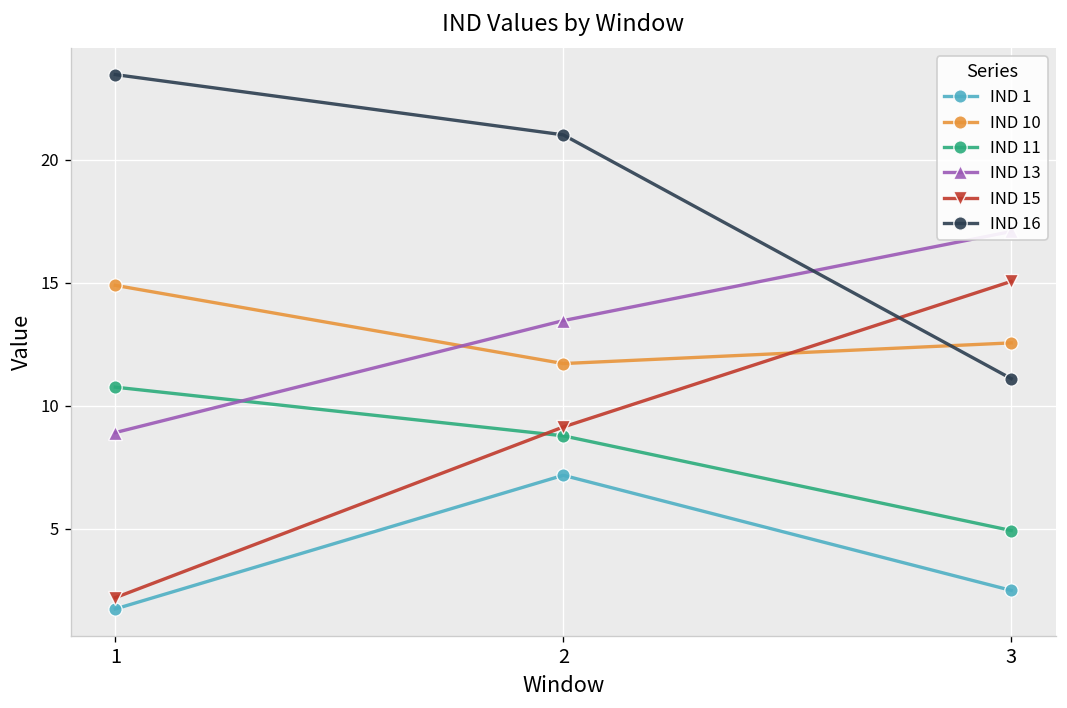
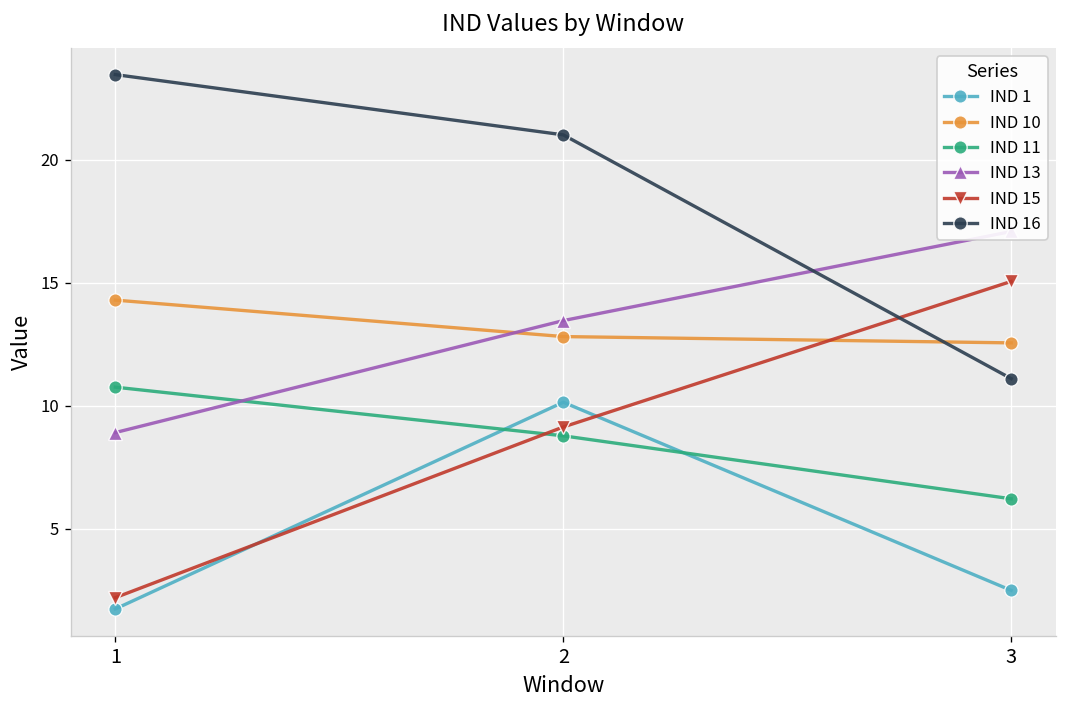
  {
    "IND 1": {
      "1": 1.7,
-     "2": 7.2,
+     "2": 10.1,
      "3": 2.5
    },
    "IND 10": {
-     "1": 14.9,
-     "2": 11.7,
+     "1": 14.3,
+     "2": 12.8,
      "3": 12.6
    },
    "IND 11": {
      "1": 10.8,
      "2": 8.8,
-     "3": 4.9
+     "3": 6.2
    },
    "IND 13": {
      "1": 8.9,
      "2": 13.5
    },
    "IND 15": {
      "1": 2.2,
      "2": 9.1,
      "3": 15.1
    },
    "IND 16": {
      "1": 23.5,
      "2": 21.0,
      "3": 11.1
    }
  }
